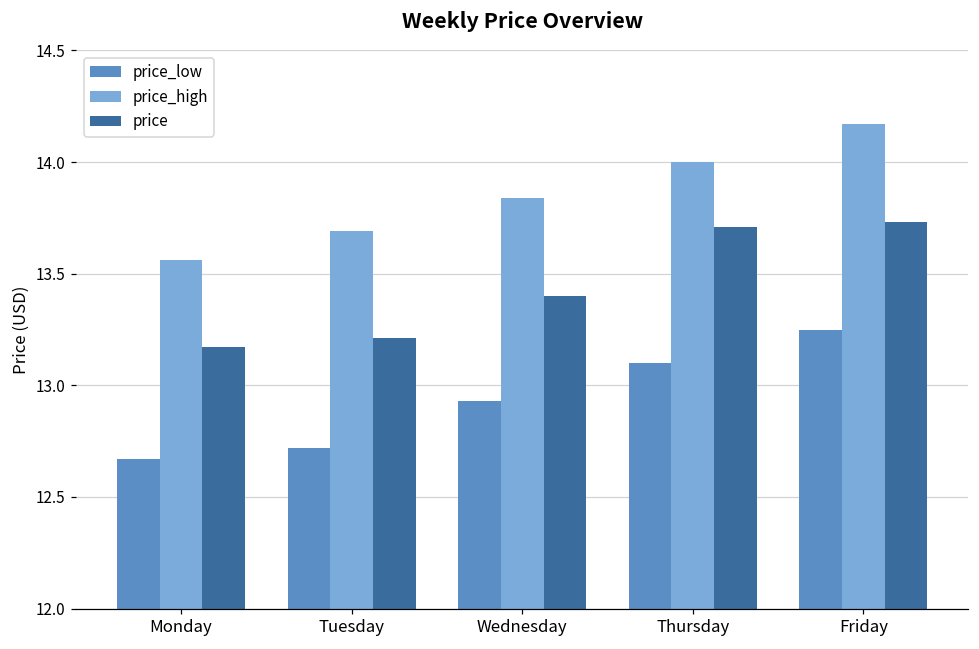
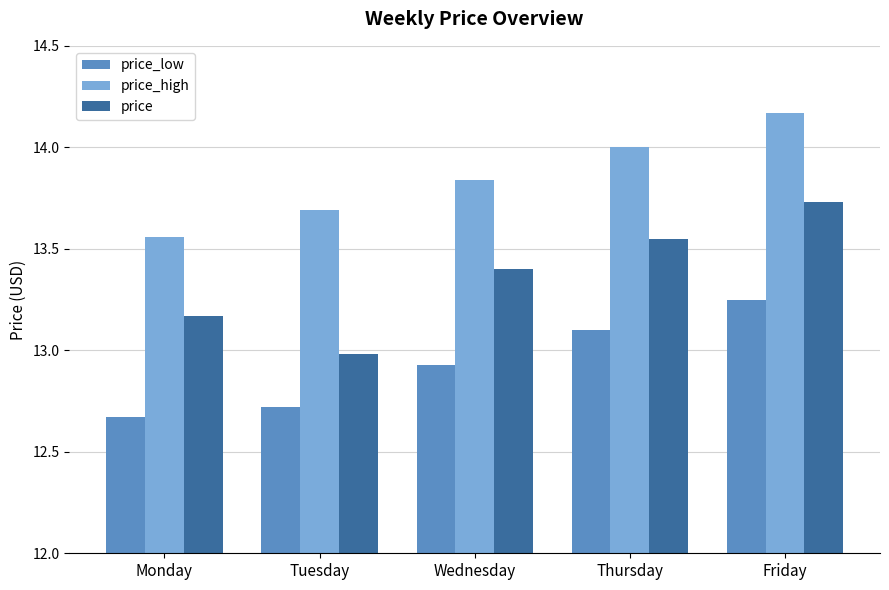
  {
    "price": {
      "Monday": 13.17,
-     "Tuesday": 13.21,
+     "Tuesday": 12.98,
      "Wednesday": 13.40,
-     "Thursday": 13.71,
+     "Thursday": 13.55,
      "Friday": 13.73
    }
  }
